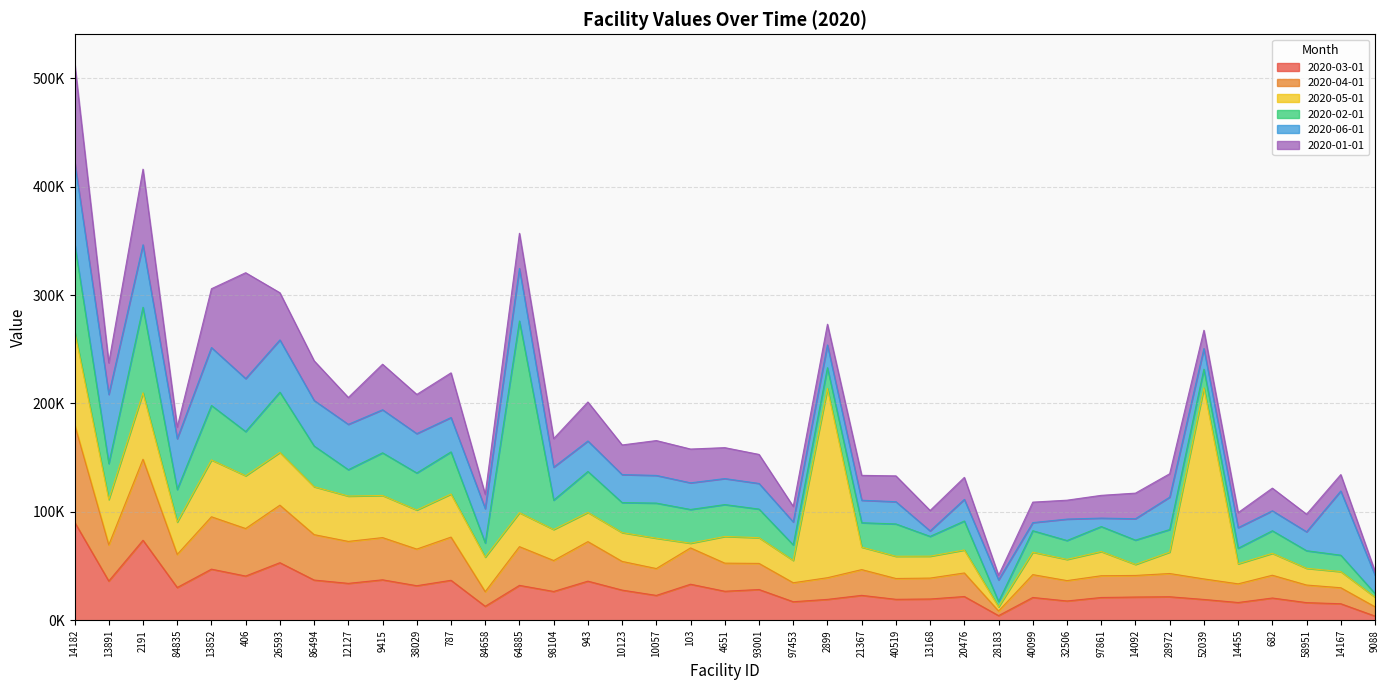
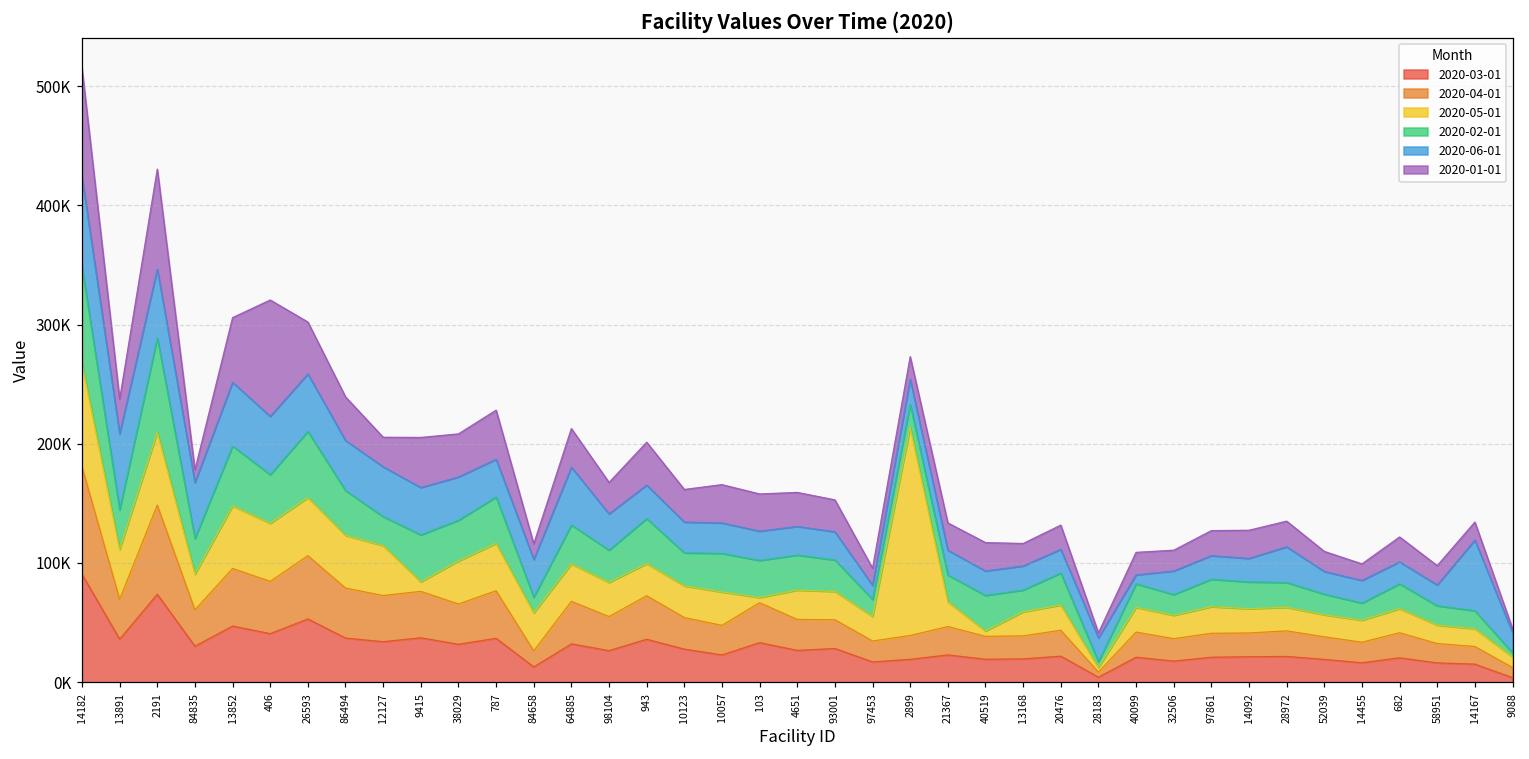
  {
    "2020-05-01": {
      "14182": 86000,
      "13891": 42000,
      "2191": 61000,
      "84835": 30000,
      "13852": 52000,
      "406": 49000,
      "26593": 49000,
      "86494": 44000,
      "12127": 42000,
-     "9415": 39000,
+     "9415": 8000,
      "38029": 36000,
      "787": 40000,
      "84658": 32000,
      "64885": 31000,
      "98104": 29000,
      "943": 27000,
      "10123": 27000,
      "10057": 28000,
      "103": 4000,
      "4651": 25000,
      "93001": 24000,
      "97453": 21000,
      "2899": 175000,
      "21367": 21000,
-     "40519": 21000,
+     "40519": 4000,
      "13168": 20000,
      "20476": 21000,
      "28183": 4000,
      "40099": 21000,
      "32506": 20000,
      "97861": 22000,
-     "14092": 10000,
+     "14092": 20000,
      "28972": 20000,
-     "52039": 176000,
+     "52039": 18000,
      "14455": 18000,
      "682": 20000,
      "58951": 15000,
      "14167": 15000,
      "9088": 9000
    },
    "2020-02-01": {
      "14182": 81000,
      "13891": 33000,
      "2191": 79000,
      "84835": 30000,
      "13852": 50000,
      "406": 41000,
      "26593": 56000,
      "86494": 38000,
      "12127": 24000,
      "9415": 39000,
      "38029": 34000,
      "787": 39000,
      "84658": 13000,
-     "64885": 177000,
+     "64885": 33000,
      "98104": 27000,
      "943": 38000,
      "10123": 28000,
      "10057": 32000,
      "103": 31000,
      "4651": 29000,
      "93001": 26000,
      "97453": 14000,
      "2899": 19000,
      "21367": 22000,
      "40519": 30000,
      "13168": 18000,
      "20476": 27000,
      "28183": 5000,
      "40099": 20000,
      "32506": 17000,
      "97861": 23000,
      "14092": 22000,
      "28972": 21000,
      "52039": 17000,
      "14455": 14000,
      "682": 21000,
      "58951": 16000,
      "14167": 15000,
      "9088": 3000
    },
    "2020-06-01": {
      "14182": 76000,
      "13891": 64000,
      "2191": 58000,
      "84835": 47000,
      "13852": 53000,
      "406": 49000,
      "26593": 48000,
      "86494": 42000,
      "12127": 42000,
      "9415": 40000,
      "38029": 36000,
      "787": 32000,
      "84658": 32000,
      "64885": 48000,
      "98104": 30000,
      "943": 28000,
      "10123": 26000,
      "10057": 26000,
      "103": 25000,
      "4651": 24000,
      "93001": 24000,
-     "97453": 21000,
+     "97453": 12000,
      "2899": 21000,
      "21367": 21000,
      "40519": 21000,
-     "13168": 5000,
+     "13168": 20000,
      "20476": 20000,
      "28183": 20000,
      "40099": 7000,
      "32506": 20000,
-     "97861": 8000,
+     "97861": 20000,
      "14092": 20000,
      "28972": 30000,
      "52039": 19000,
      "14455": 19000,
      "682": 18000,
      "58951": 17000,
      "14167": 59000,
      "9088": 17000
    },
    "2020-01-01": {
      "14182": 91000,
      "13891": 29000,
-     "2191": 70000,
+     "2191": 84000,
      "84835": 11000,
      "13852": 54000,
      "406": 98000,
      "26593": 44000,
      "86494": 37000,
      "12127": 25000,
      "9415": 42000,
      "38029": 36000,
      "787": 41000,
      "84658": 13000,
      "64885": 32000,
      "98104": 26000,
      "943": 36000,
      "10123": 27000,
      "10057": 32000,
      "103": 31000,
      "4651": 29000,
      "93001": 27000,
      "97453": 14000,
      "2899": 19000,
      "21367": 23000,
      "40519": 24000,
      "13168": 19000,
      "20476": 20000,
      "28183": 4000,
      "40099": 19000,
      "32506": 17000,
      "97861": 21000,
      "14092": 24000,
      "28972": 22000,
      "52039": 17000,
      "14455": 14000,
      "682": 21000,
      "58951": 16000,
      "14167": 15000,
      "9088": 4000
    }
  }
